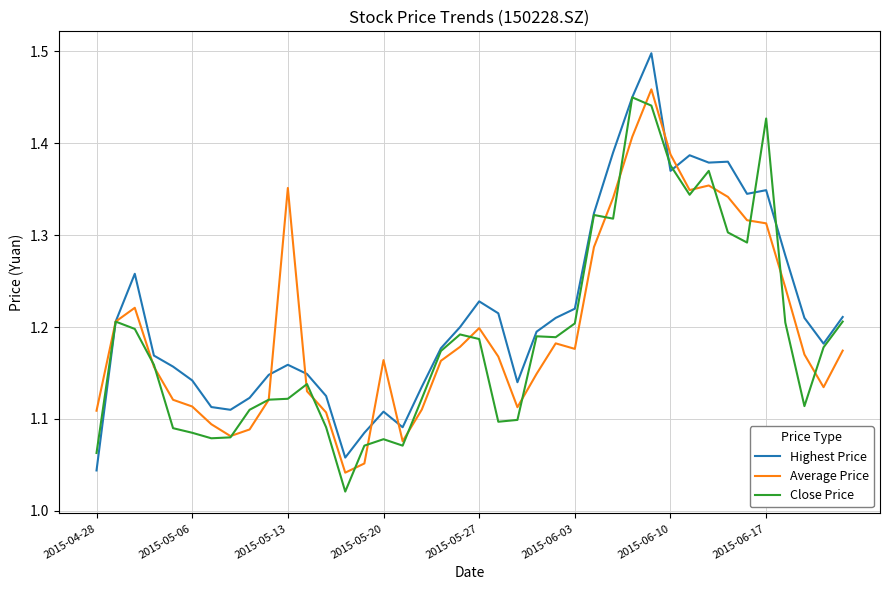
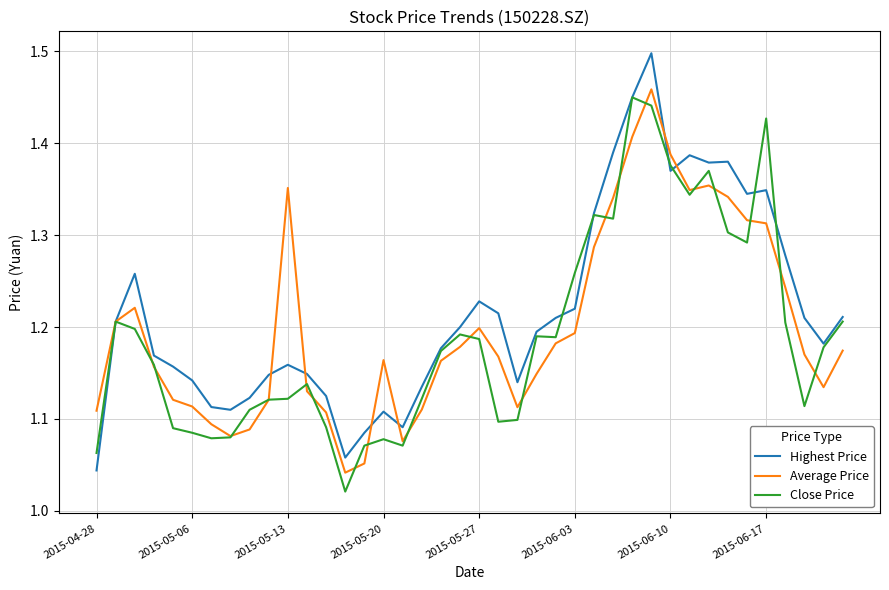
  {
    "Highest Price": {
      "2015-04-28": 1.04,
      "2015-05-06": 1.14,
      "2015-05-13": 1.16,
      "2015-05-20": 1.11,
      "2015-05-27": 1.23,
      "2015-06-03": 1.22,
      "2015-06-10": 1.37,
      "2015-06-17": 1.35
    },
    "Average Price": {
      "2015-04-28": 1.11,
      "2015-05-06": 1.11,
      "2015-05-13": 1.35,
      "2015-05-20": 1.16,
      "2015-05-27": 1.20,
-     "2015-06-03": 1.18,
+     "2015-06-03": 1.19,
      "2015-06-10": 1.39,
      "2015-06-17": 1.31
    },
    "Close Price": {
      "2015-04-28": 1.06,
      "2015-05-06": 1.09,
      "2015-05-13": 1.12,
      "2015-05-20": 1.08,
      "2015-05-27": 1.19,
-     "2015-06-03": 1.20,
+     "2015-06-03": 1.26,
      "2015-06-10": 1.38,
      "2015-06-17": 1.43
    }
  }
